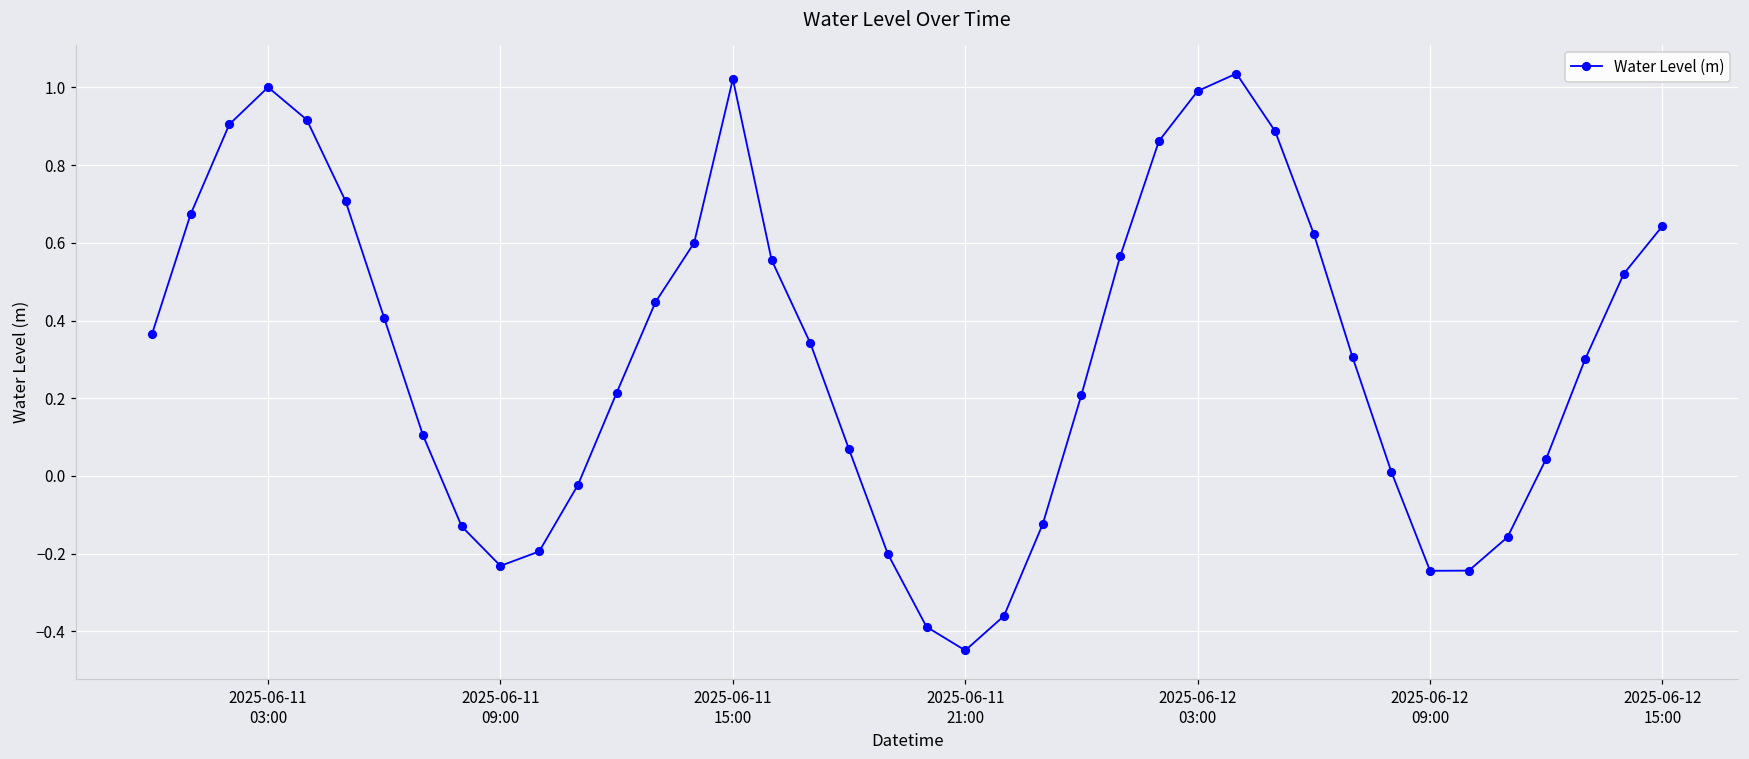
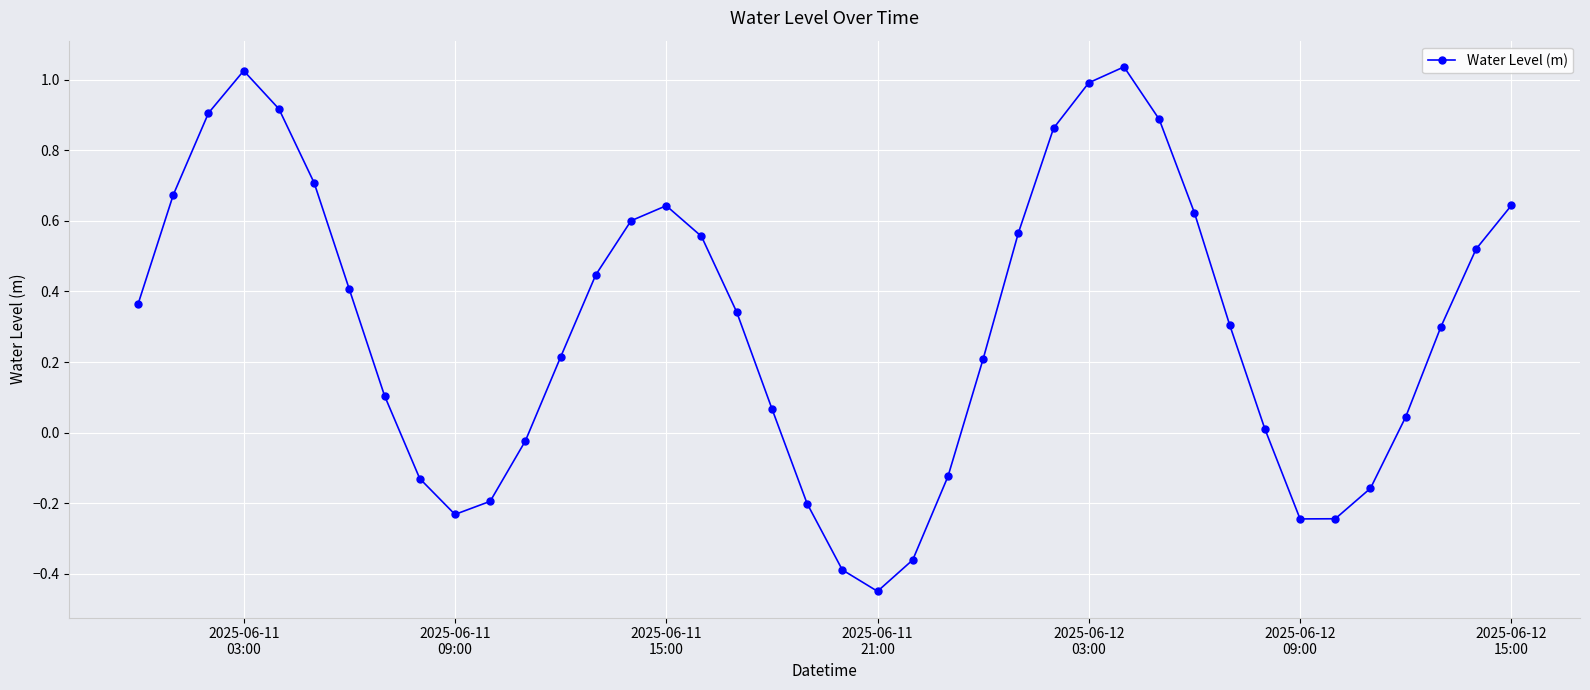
  {
-   "2025-06-11 03:00": 1.00,
+   "2025-06-11 03:00": 1.02,
    "2025-06-11 09:00": -0.23,
-   "2025-06-11 15:00": 1.02,
+   "2025-06-11 15:00": 0.64,
    "2025-06-11 21:00": -0.45,
    "2025-06-12 03:00": 0.99,
    "2025-06-12 09:00": -0.24,
    "2025-06-12 15:00": 0.64
  }
